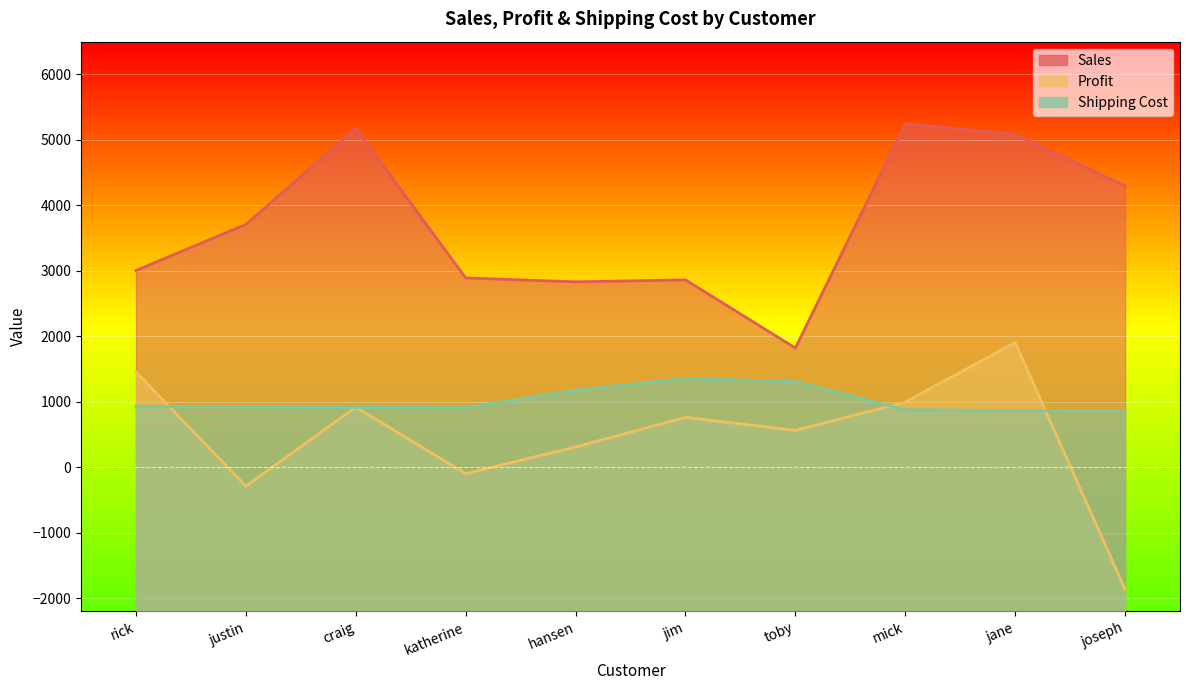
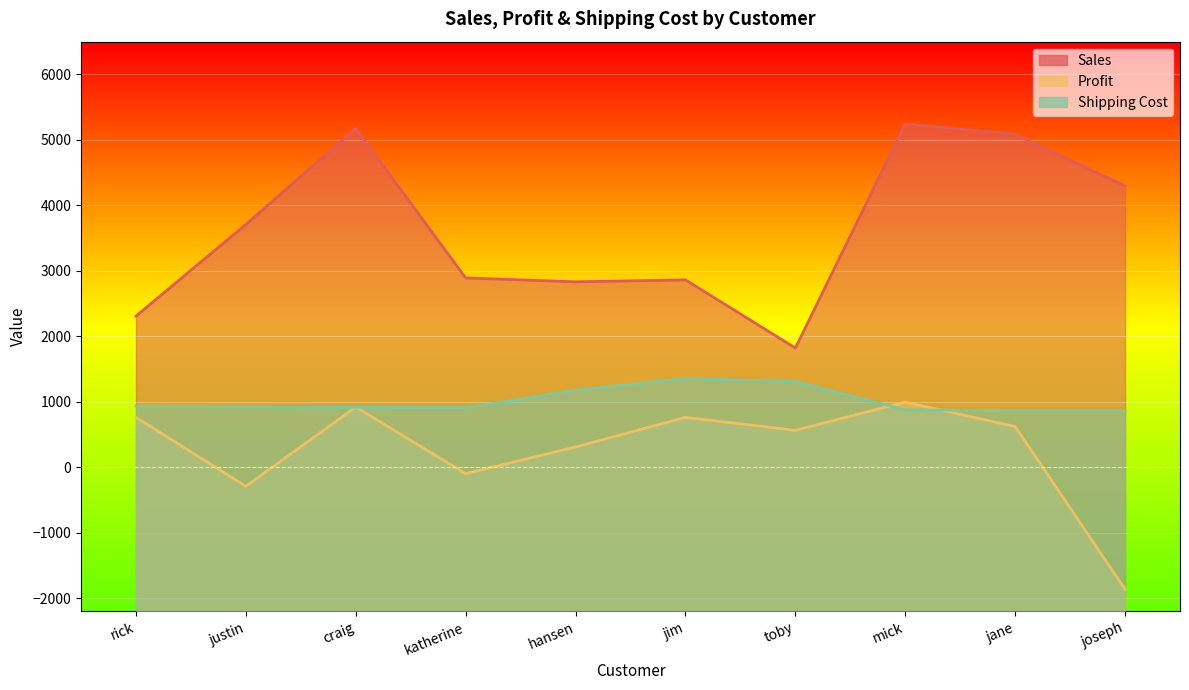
  {
    "Sales": {
-     "rick": 3000,
+     "rick": 2300,
      "justin": 3700,
      "craig": 5200,
      "katherine": 2900,
      "hansen": 2800,
      "jim": 2900,
      "toby": 1800,
      "mick": 5200,
      "jane": 5100,
      "joseph": 4300
    },
    "Profit": {
-     "rick": 1500,
+     "rick": 800,
      "justin": -300,
      "katherine": -100,
      "hansen": 300,
      "jim": 800,
      "toby": 600,
      "mick": 1000,
-     "jane": 1900,
+     "jane": 600,
      "joseph": -1900
    },
    "Shipping Cost": {
      "rick": 900,
      "justin": 900,
      "katherine": 900,
      "hansen": 1200,
      "jim": 1400,
      "toby": 1300,
      "mick": 900,
      "jane": 900,
      "joseph": 900
    }
  }
